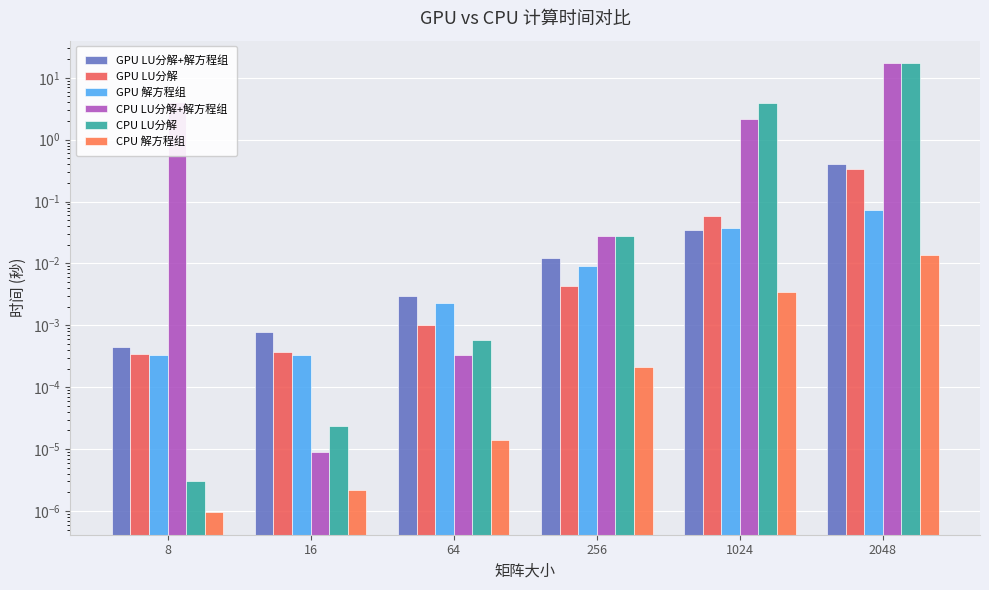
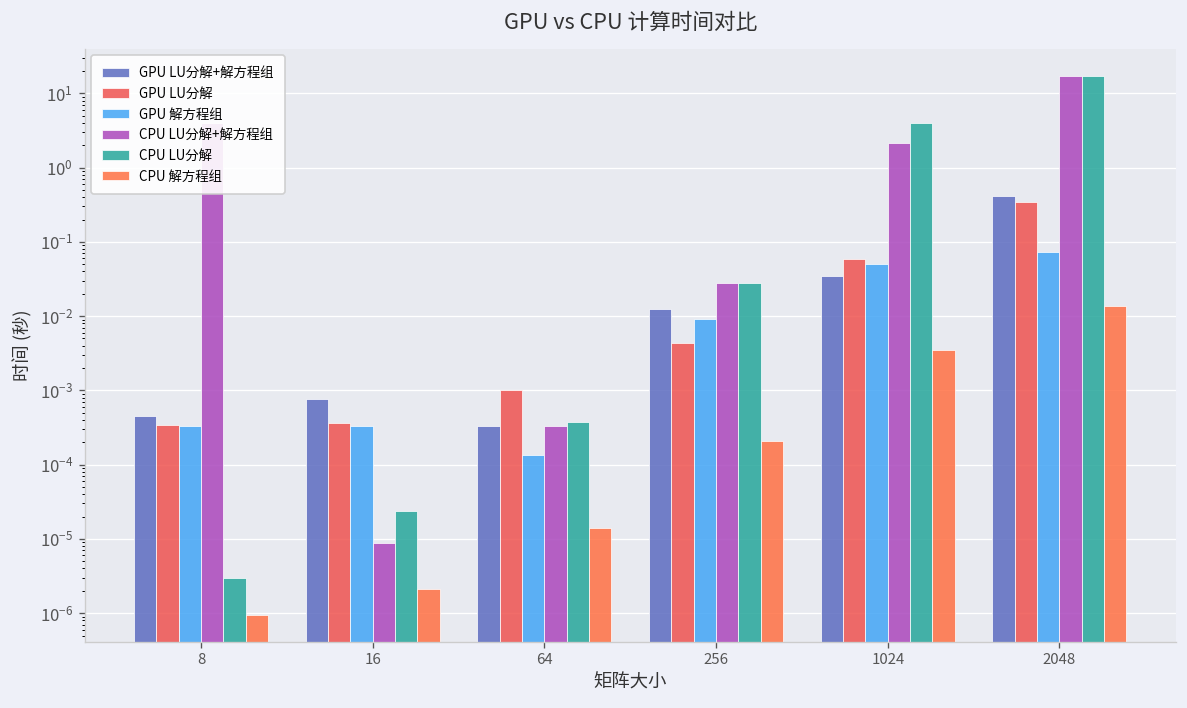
  {
    "GPU LU分解+解方程组": {
      "8": 0.0004,
      "16": 0.0008,
-     "64": 0.003,
+     "64": 0.0003,
      "256": 0.012,
      "1024": 0.03,
      "2048": 0.4
    },
    "GPU 解方程组": {
      "8": 0.0003,
      "16": 0.0003,
-     "64": 0.0023,
+     "64": 0.00014,
      "256": 0.009,
-     "1024": 0.04,
+     "1024": 0.05,
      "2048": 0.07
    },
    "CPU LU分解+解方程组": {
      "16": 0.000009,
      "64": 0.0003,
      "256": 0.03,
      "1024": 2.1,
      "2048": 17
    },
    "CPU LU分解": {
      "8": 0.000003,
      "16": 0.000024,
-     "64": 0.0006,
+     "64": 0.0004,
      "256": 0.03,
      "1024": 4,
      "2048": 17
    }
  }
